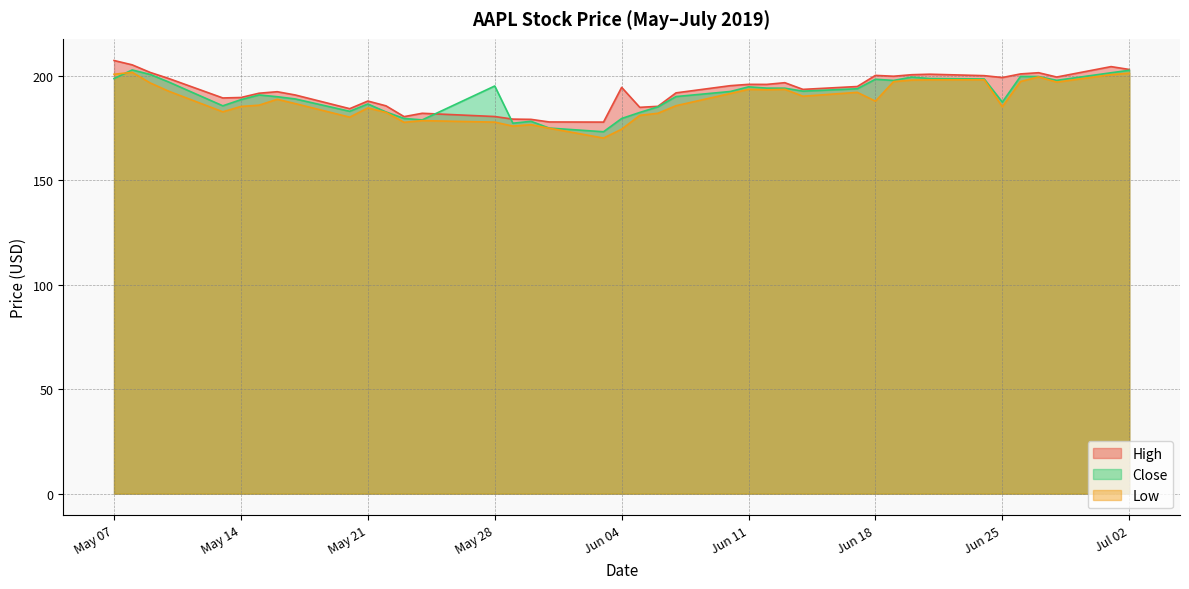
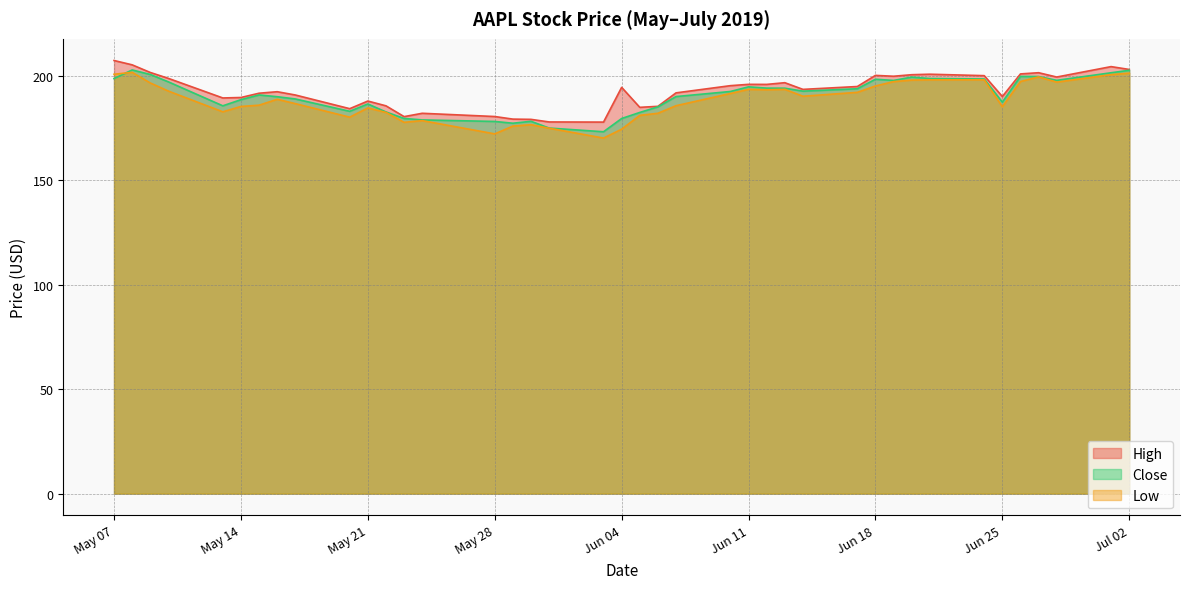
  {
    "High": {
      "May 07": 207,
      "May 21": 188,
      "May 28": 181,
      "Jun 04": 195,
      "Jun 18": 200,
-     "Jun 25": 199
+     "Jun 25": 190
    },
    "Close": {
      "May 07": 199,
      "May 21": 187,
-     "May 28": 195,
+     "May 28": 178,
      "Jun 04": 180,
      "Jun 18": 198,
      "Jun 25": 187
    },
    "Low": {
      "May 07": 201,
      "May 14": 185,
      "May 21": 185,
-     "May 28": 178,
+     "May 28": 172,
      "Jun 04": 175,
      "Jun 11": 194,
-     "Jun 18": 188,
+     "Jun 18": 195,
      "Jun 25": 185,
      "Jul 02": 201
    }
  }
